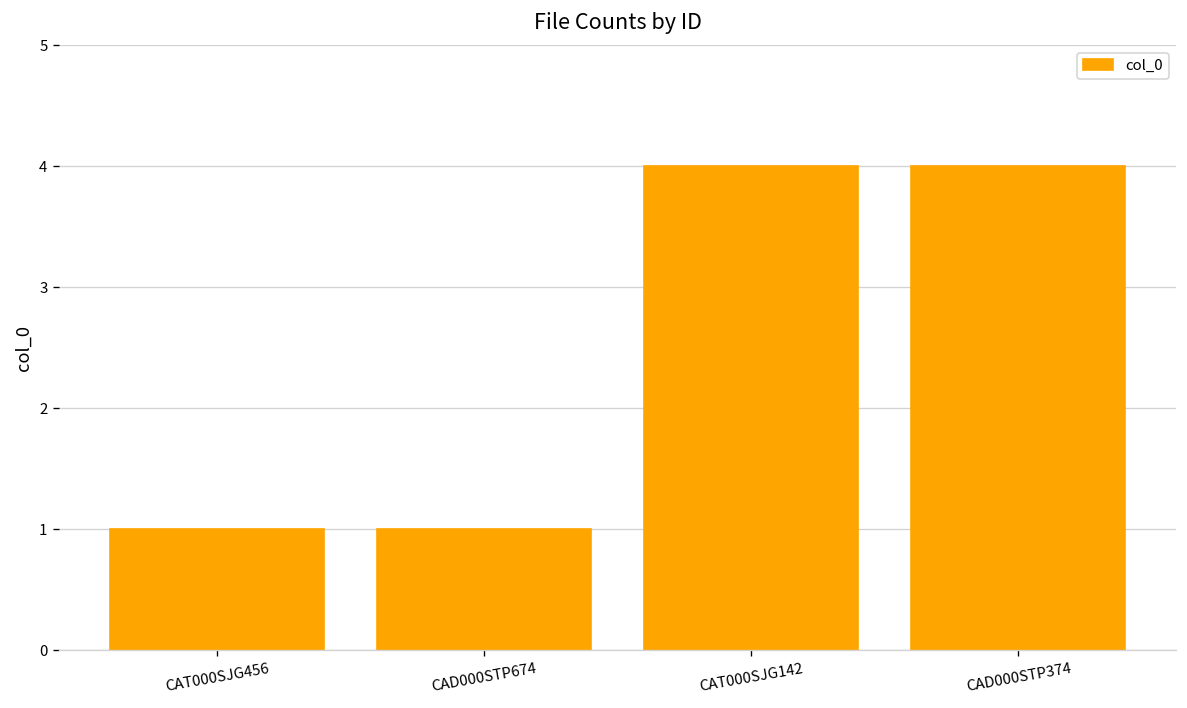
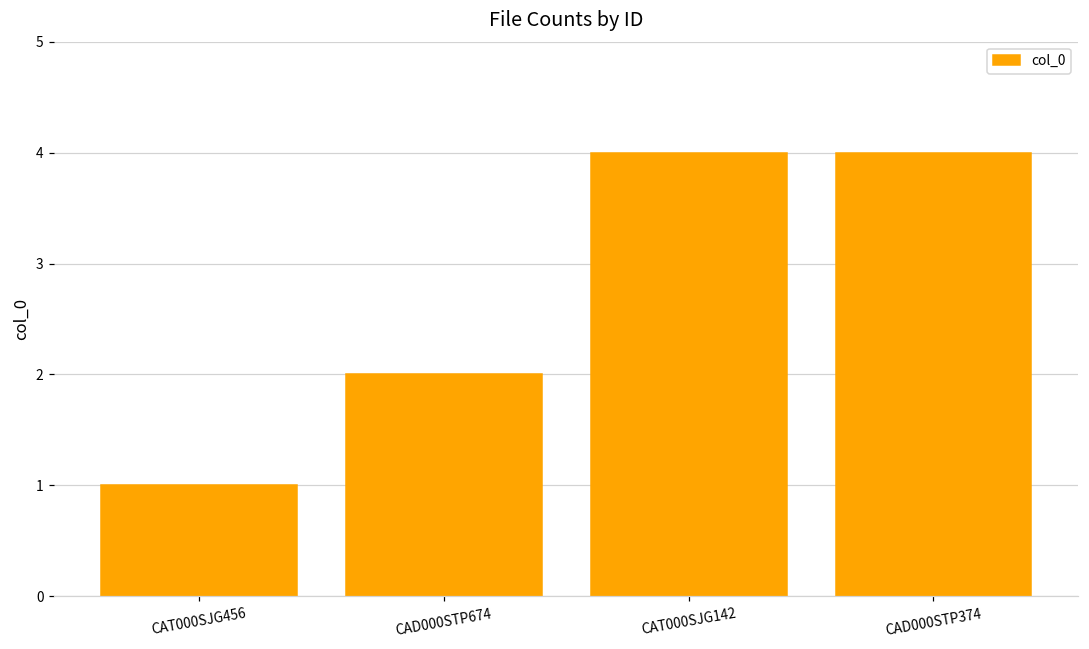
  {
    "CAT000SJG456": 1,
-   "CAD000STP674": 1,
+   "CAD000STP674": 2,
    "CAT000SJG142": 4,
    "CAD000STP374": 4
  }
